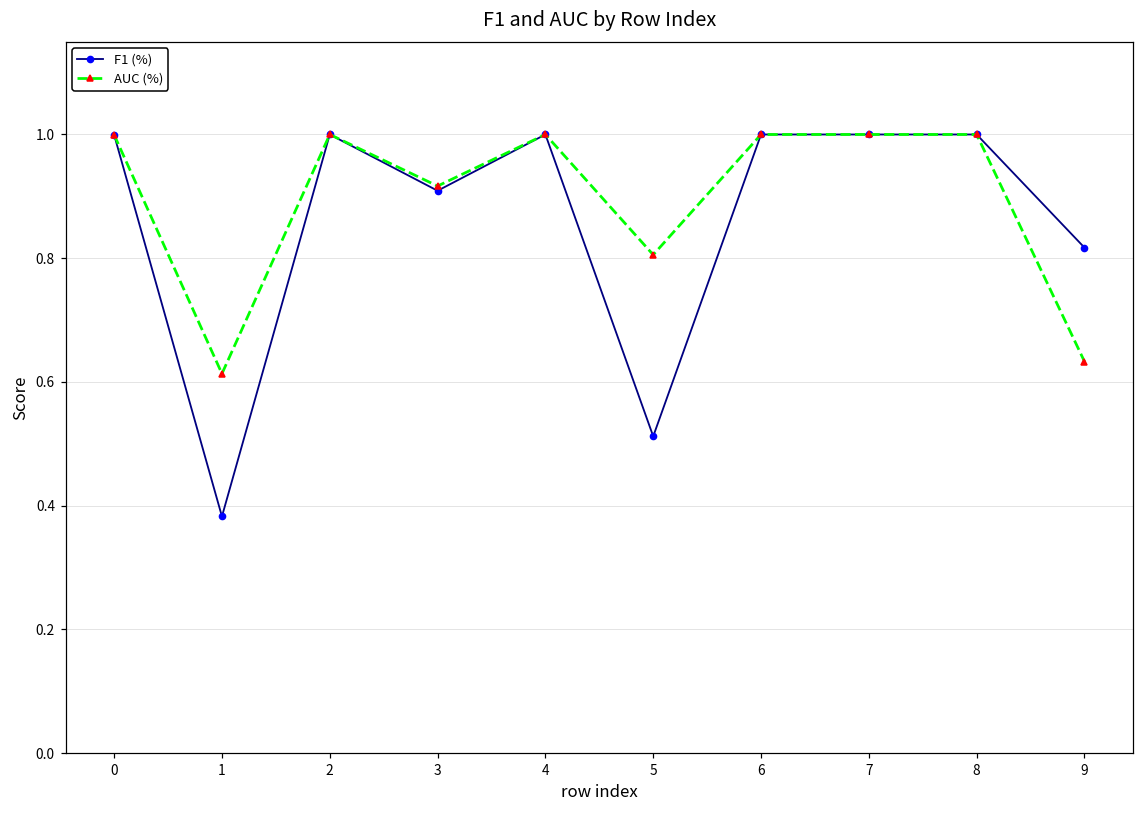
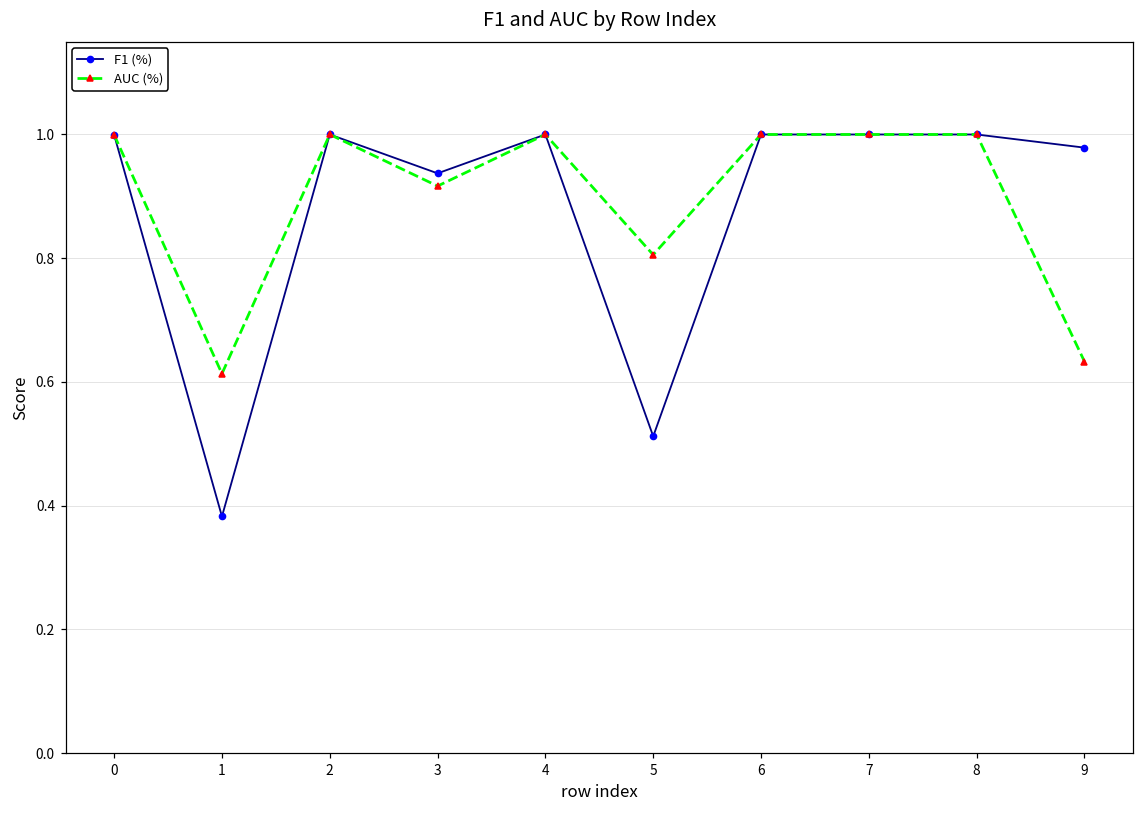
  {
    "F1 (%)": {
      "1": 0.38,
-     "3": 0.91,
+     "3": 0.94,
      "5": 0.51,
-     "9": 0.82
+     "9": 0.98
    },
    "AUC (%)": {
      "1": 0.61,
      "3": 0.92,
      "5": 0.81,
      "9": 0.63
    }
  }
